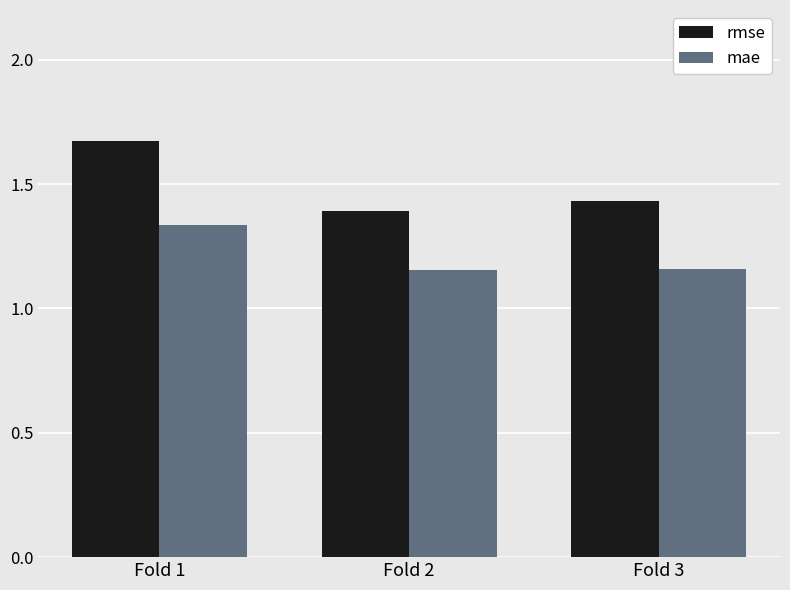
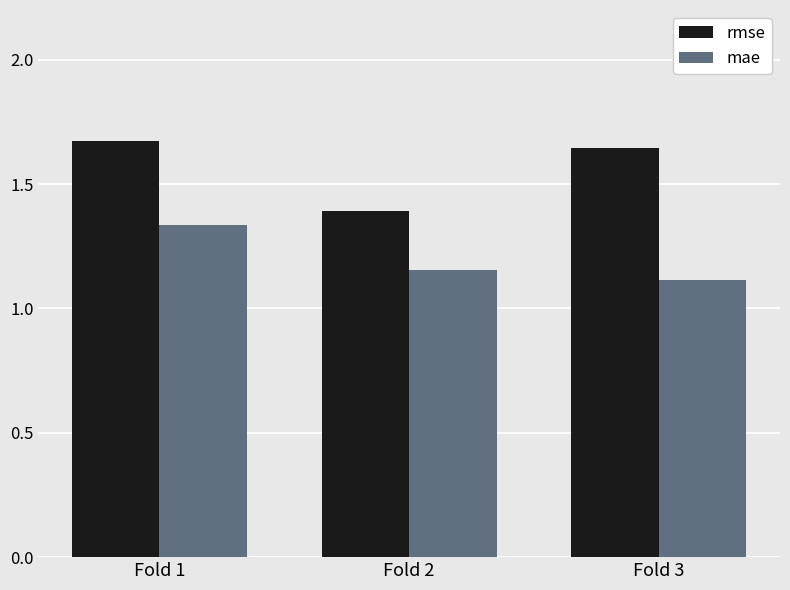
  {
    "rmse": {
      "Fold 1": 1.67,
      "Fold 2": 1.39,
-     "Fold 3": 1.43
+     "Fold 3": 1.65
    },
    "mae": {
      "Fold 1": 1.34,
      "Fold 2": 1.15,
-     "Fold 3": 1.16
+     "Fold 3": 1.12
    }
  }
